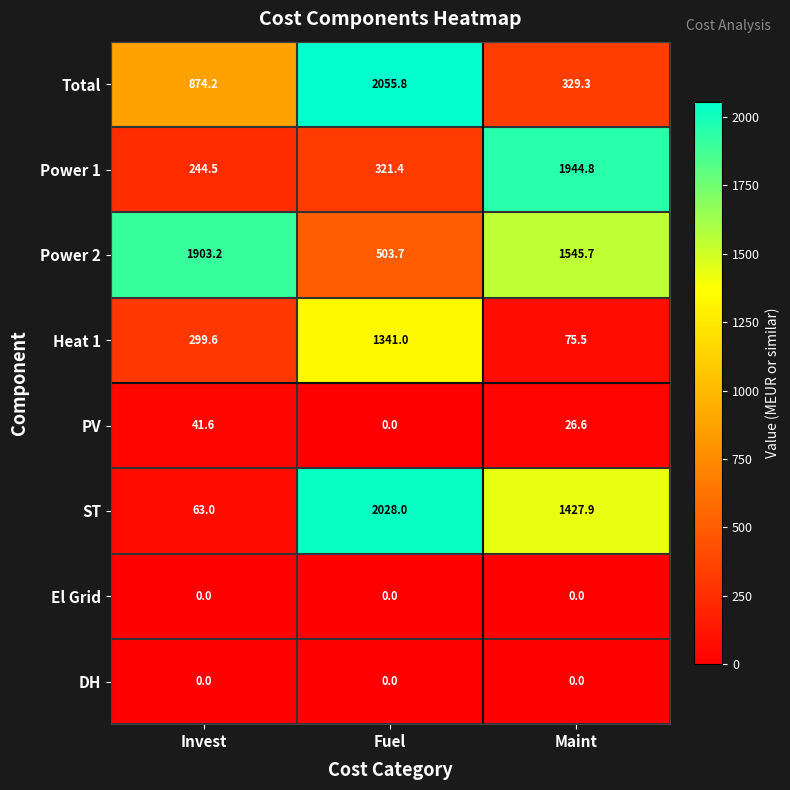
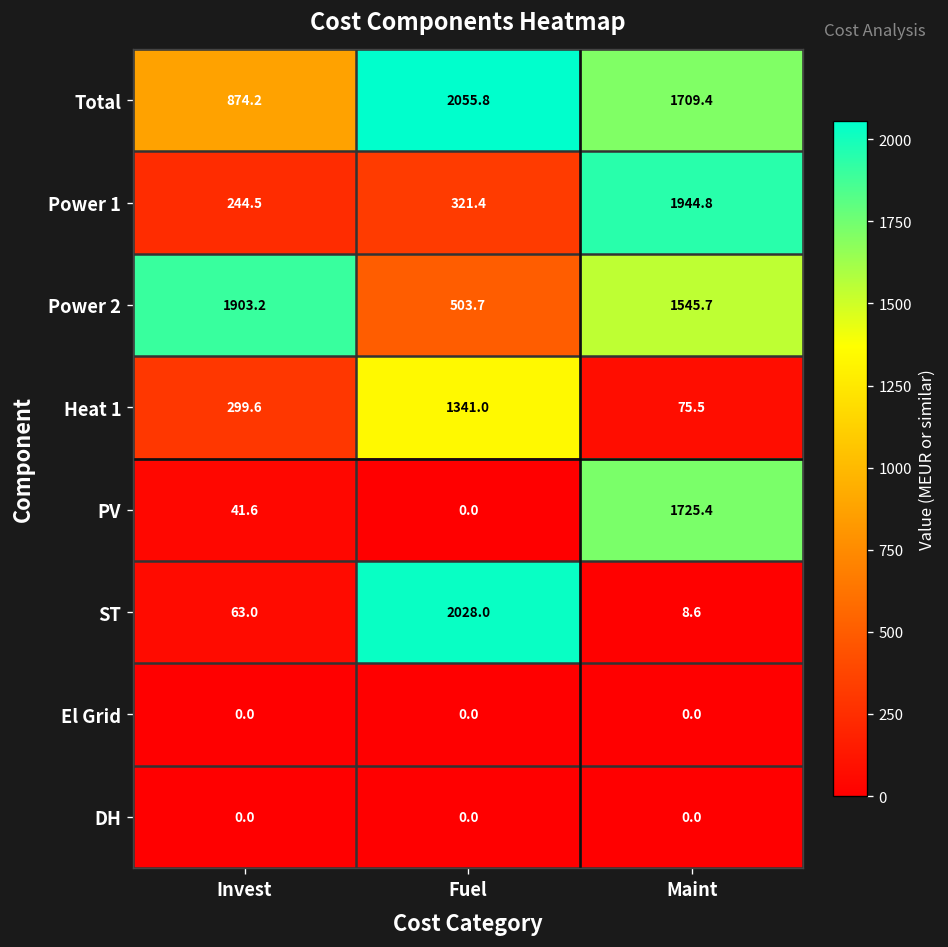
  {
    "Total": {
      "Invest": 874.2,
      "Fuel": 2055.8,
-     "Maint": 329.3
+     "Maint": 1709.4
    },
    "Power 1": {
      "Invest": 244.5,
      "Fuel": 321.4,
      "Maint": 1944.8
    },
    "Power 2": {
      "Invest": 1903.2,
      "Fuel": 503.7,
      "Maint": 1545.7
    },
    "Heat 1": {
      "Invest": 299.6,
      "Fuel": 1341.0,
      "Maint": 75.5
    },
    "PV": {
      "Invest": 41.6,
      "Fuel": 0.0,
-     "Maint": 26.6
+     "Maint": 1725.4
    },
    "ST": {
      "Invest": 63.0,
      "Fuel": 2028.0,
-     "Maint": 1427.9
+     "Maint": 8.6
    },
    "El Grid": {
      "Invest": 0.0,
      "Fuel": 0.0,
      "Maint": 0.0
    },
    "DH": {
      "Invest": 0.0,
      "Fuel": 0.0,
      "Maint": 0.0
    }
  }
